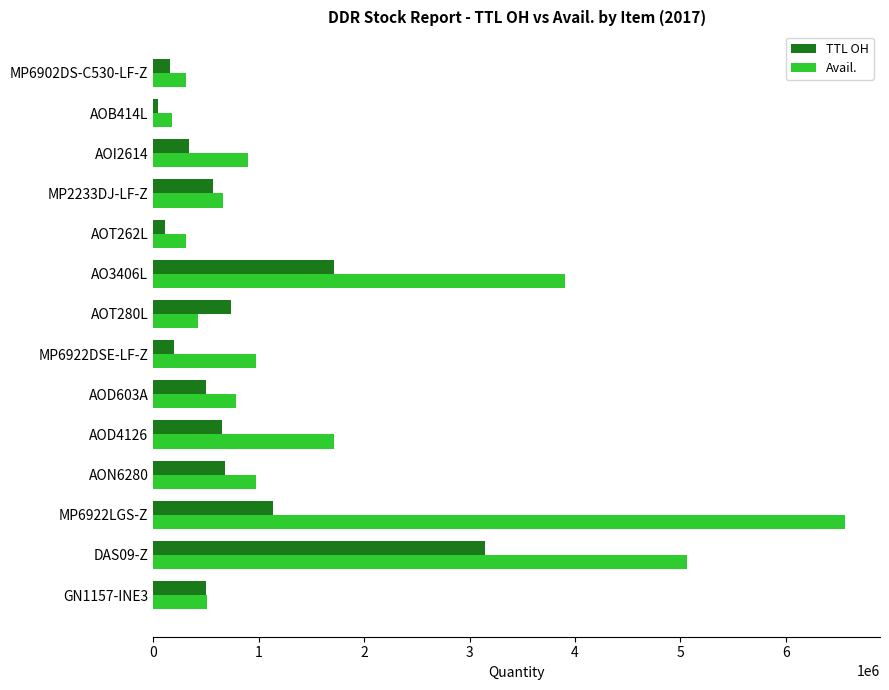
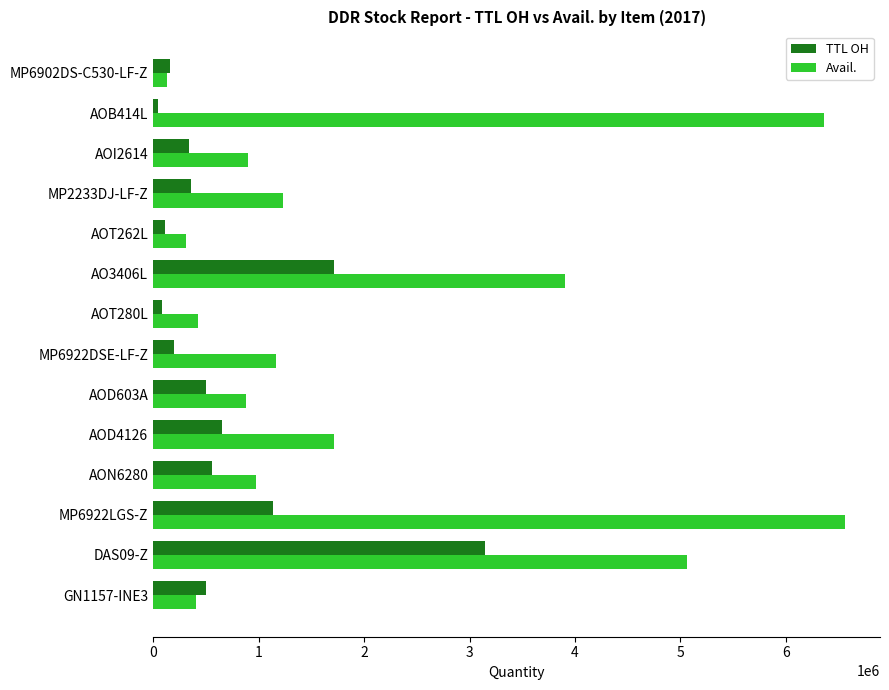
  {
    "TTL OH": {
      "MP6902DS-C530-LF-Z": 160000,
      "AOB414L": 40000,
      "AOI2614": 340000,
-     "MP2233DJ-LF-Z": 570000,
+     "MP2233DJ-LF-Z": 360000,
      "AOT262L": 110000,
      "AO3406L": 1710000,
-     "AOT280L": 740000,
+     "AOT280L": 80000,
      "MP6922DSE-LF-Z": 200000,
      "AOD603A": 500000,
      "AOD4126": 650000,
-     "AON6280": 680000,
+     "AON6280": 560000,
      "MP6922LGS-Z": 1130000,
      "DAS09-Z": 3150000,
      "GN1157-INE3": 500000
    },
    "Avail.": {
-     "MP6902DS-C530-LF-Z": 310000,
-     "AOB414L": 180000,
+     "MP6902DS-C530-LF-Z": 130000,
+     "AOB414L": 6360000,
      "AOI2614": 900000,
-     "MP2233DJ-LF-Z": 660000,
+     "MP2233DJ-LF-Z": 1230000,
      "AOT262L": 310000,
      "AO3406L": 3900000,
      "AOT280L": 430000,
-     "MP6922DSE-LF-Z": 980000,
-     "AOD603A": 780000,
+     "MP6922DSE-LF-Z": 1170000,
+     "AOD603A": 880000,
      "AOD4126": 1710000,
      "AON6280": 970000,
      "MP6922LGS-Z": 6560000,
      "DAS09-Z": 5060000,
-     "GN1157-INE3": 510000
+     "GN1157-INE3": 410000
    }
  }
